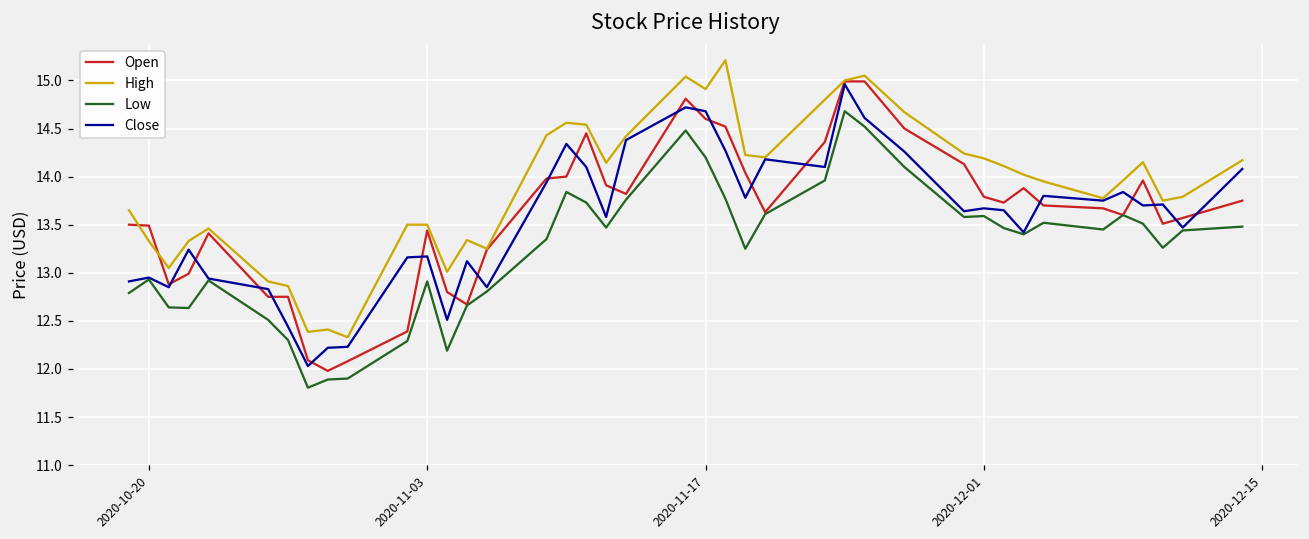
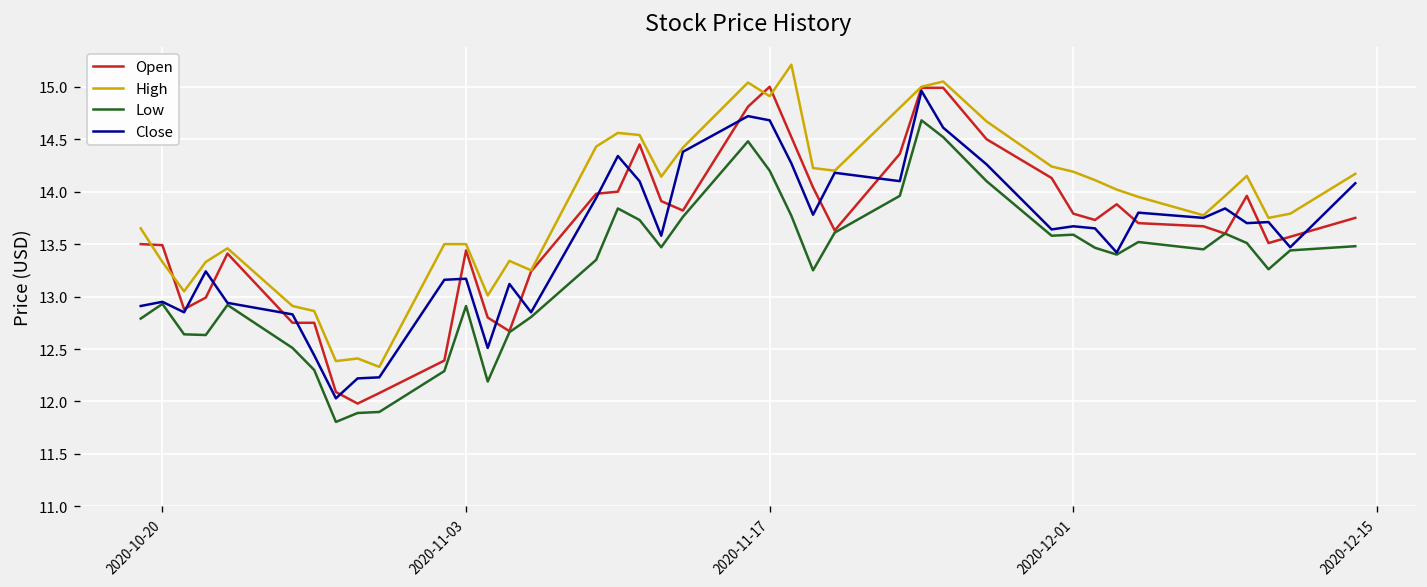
  {
    "Open": {
      "2020-10-20": 13.5,
      "2020-11-03": 13.4,
-     "2020-11-17": 14.6,
+     "2020-11-17": 15.0,
      "2020-12-01": 13.8
    },
    "High": {
      "2020-10-20": 13.3,
      "2020-11-03": 13.5,
      "2020-11-17": 14.9,
      "2020-12-01": 14.2
    },
    "Low": {
      "2020-11-03": 12.9,
      "2020-11-17": 14.2,
      "2020-12-01": 13.6
    },
    "Close": {
      "2020-11-03": 13.2,
      "2020-11-17": 14.7,
      "2020-12-01": 13.7
    }
  }
